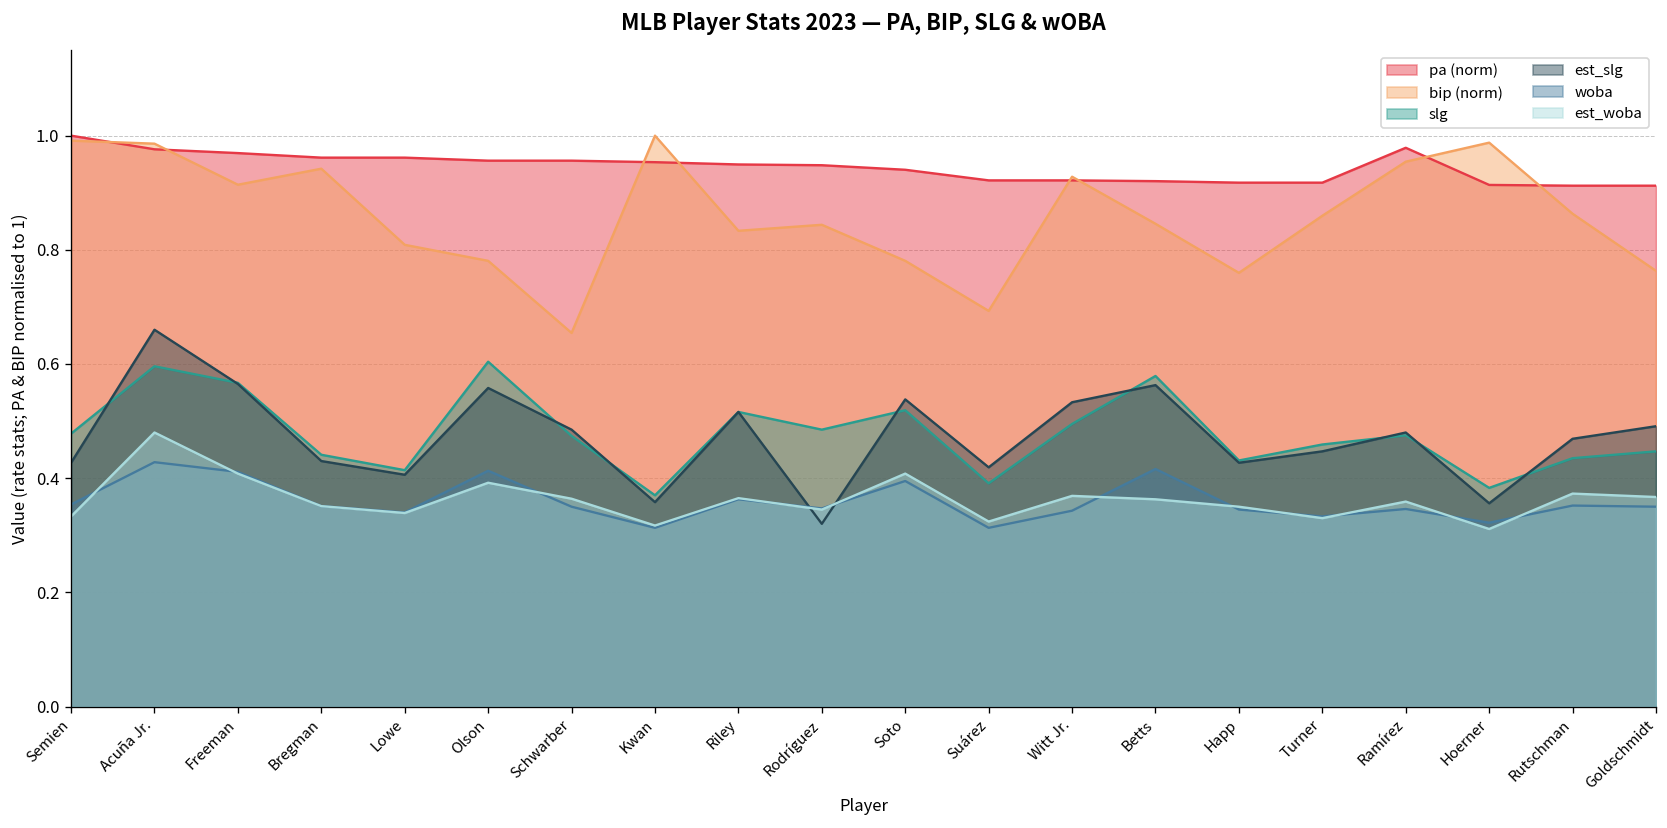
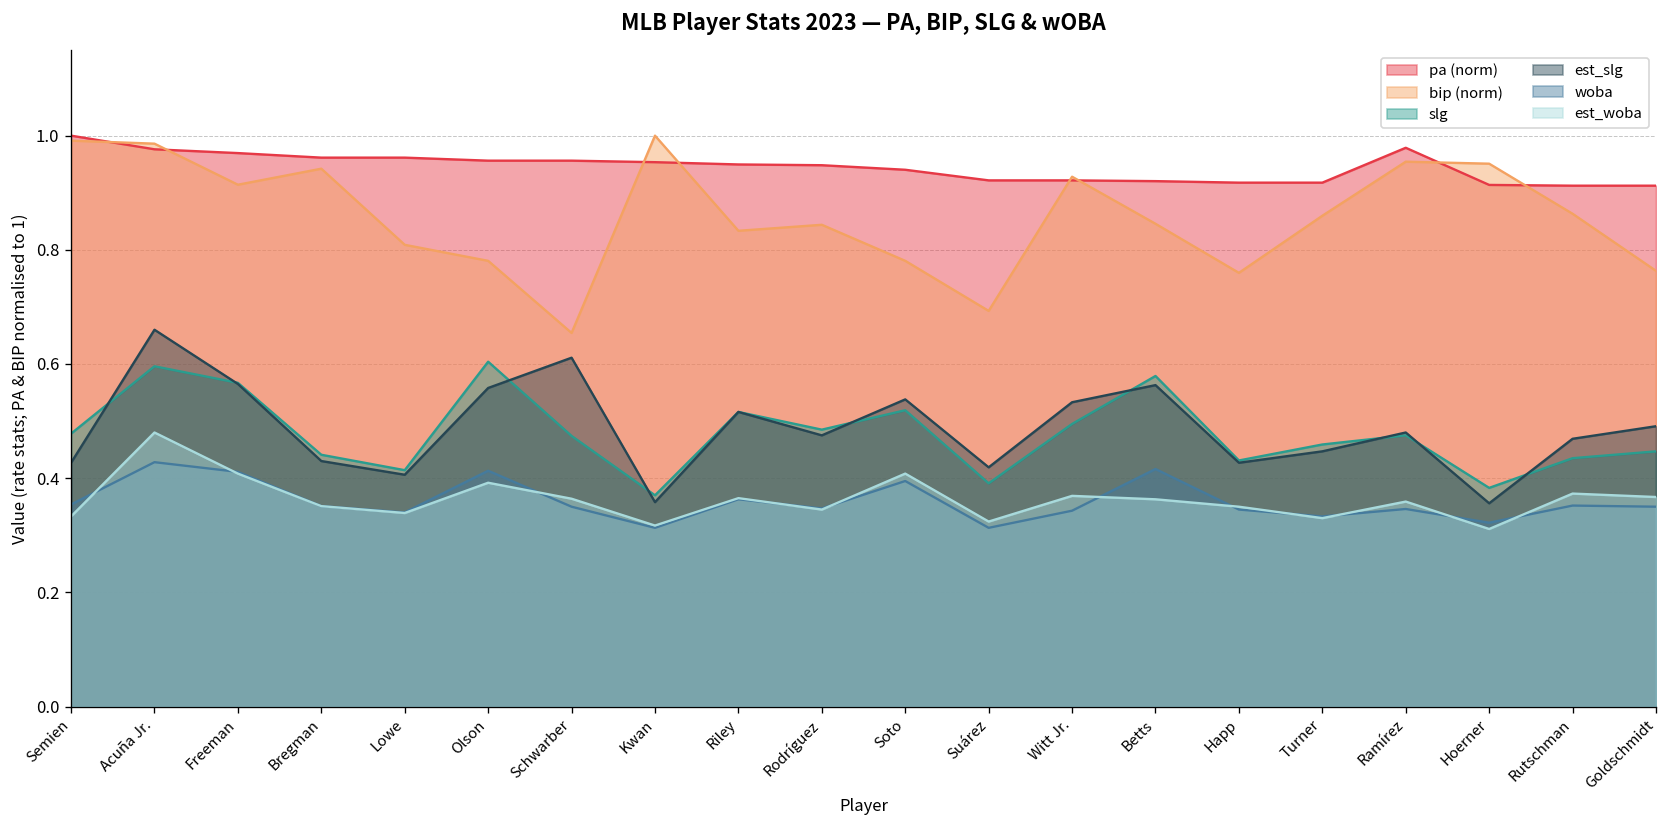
  {
    "pa (norm)": {
      "Semien": 1.00,
      "Acuña Jr.": 0.98,
      "Freeman": 0.97,
      "Bregman": 0.96,
      "Lowe": 0.96,
      "Olson": 0.96,
      "Schwarber": 0.96,
      "Kwan": 0.95,
      "Riley": 0.95,
      "Rodríguez": 0.95,
      "Soto": 0.94,
      "Suárez": 0.92,
      "Witt Jr.": 0.92,
      "Betts": 0.92,
      "Happ": 0.92,
      "Turner": 0.92,
      "Ramírez": 0.98,
      "Hoerner": 0.91,
      "Rutschman": 0.91,
      "Goldschmidt": 0.91
    },
    "bip (norm)": {
      "Semien": 0.99,
      "Acuña Jr.": 0.99,
      "Freeman": 0.91,
      "Bregman": 0.94,
      "Lowe": 0.81,
      "Olson": 0.78,
      "Schwarber": 0.65,
      "Kwan": 1.00,
      "Riley": 0.83,
      "Rodríguez": 0.84,
      "Soto": 0.78,
      "Suárez": 0.69,
      "Witt Jr.": 0.93,
      "Betts": 0.85,
      "Happ": 0.76,
      "Turner": 0.86,
      "Ramírez": 0.95,
-     "Hoerner": 0.99,
+     "Hoerner": 0.95,
      "Rutschman": 0.86,
      "Goldschmidt": 0.76
    },
    "est_slg": {
      "Semien": 0.43,
      "Acuña Jr.": 0.66,
      "Bregman": 0.43,
      "Lowe": 0.41,
      "Olson": 0.56,
-     "Schwarber": 0.49,
+     "Schwarber": 0.61,
      "Kwan": 0.36,
-     "Rodríguez": 0.32,
+     "Rodríguez": 0.48,
      "Soto": 0.54,
      "Suárez": 0.42,
      "Witt Jr.": 0.53,
      "Betts": 0.56,
      "Turner": 0.45,
      "Hoerner": 0.36,
      "Rutschman": 0.47,
      "Goldschmidt": 0.49
    },
    "est_woba": {
      "Semien": 0.33,
      "Acuña Jr.": 0.48,
      "Olson": 0.39,
      "Schwarber": 0.36,
      "Soto": 0.41,
      "Suárez": 0.32,
      "Witt Jr.": 0.37,
      "Betts": 0.36,
      "Ramírez": 0.36,
      "Hoerner": 0.31,
      "Rutschman": 0.37,
      "Goldschmidt": 0.37
    }
  }
